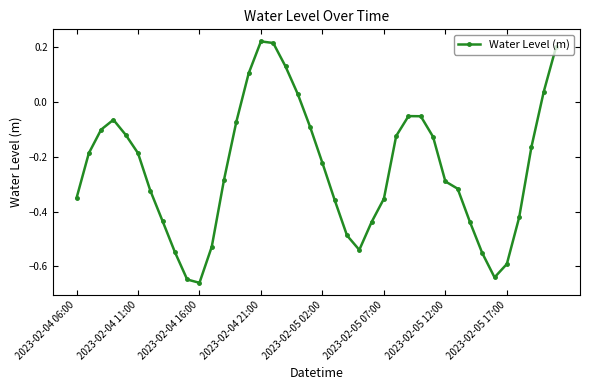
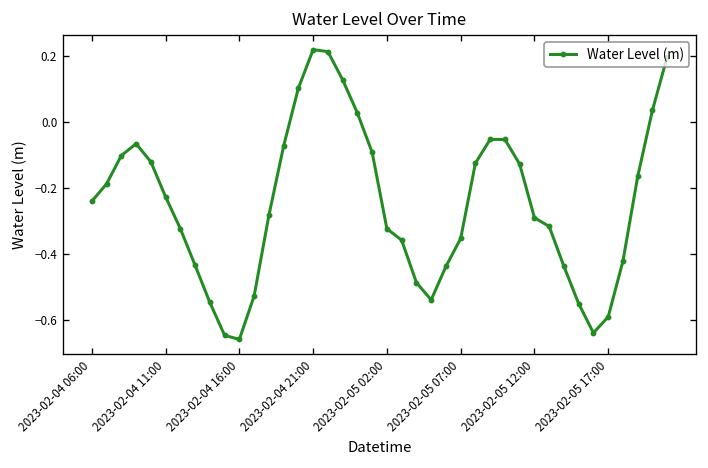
  {
-   "2023-02-04 06:00": -0.35,
-   "2023-02-04 11:00": -0.19,
+   "2023-02-04 06:00": -0.24,
+   "2023-02-04 11:00": -0.23,
    "2023-02-04 16:00": -0.66,
    "2023-02-04 21:00": 0.22,
-   "2023-02-05 02:00": -0.22,
+   "2023-02-05 02:00": -0.32,
    "2023-02-05 07:00": -0.35,
    "2023-02-05 12:00": -0.29,
    "2023-02-05 17:00": -0.59
  }
